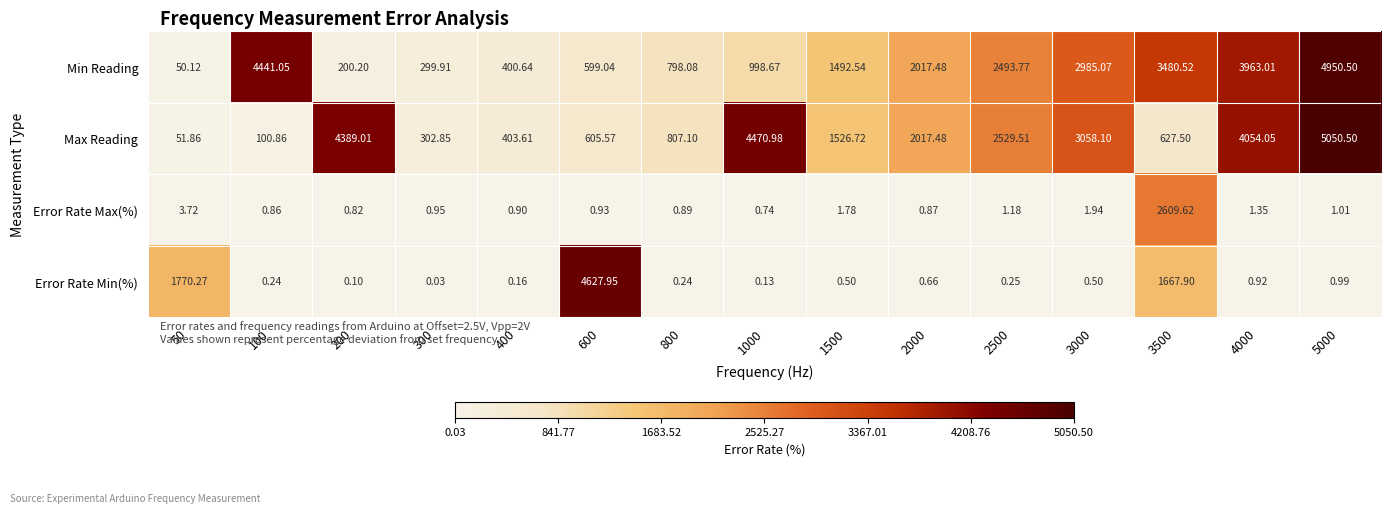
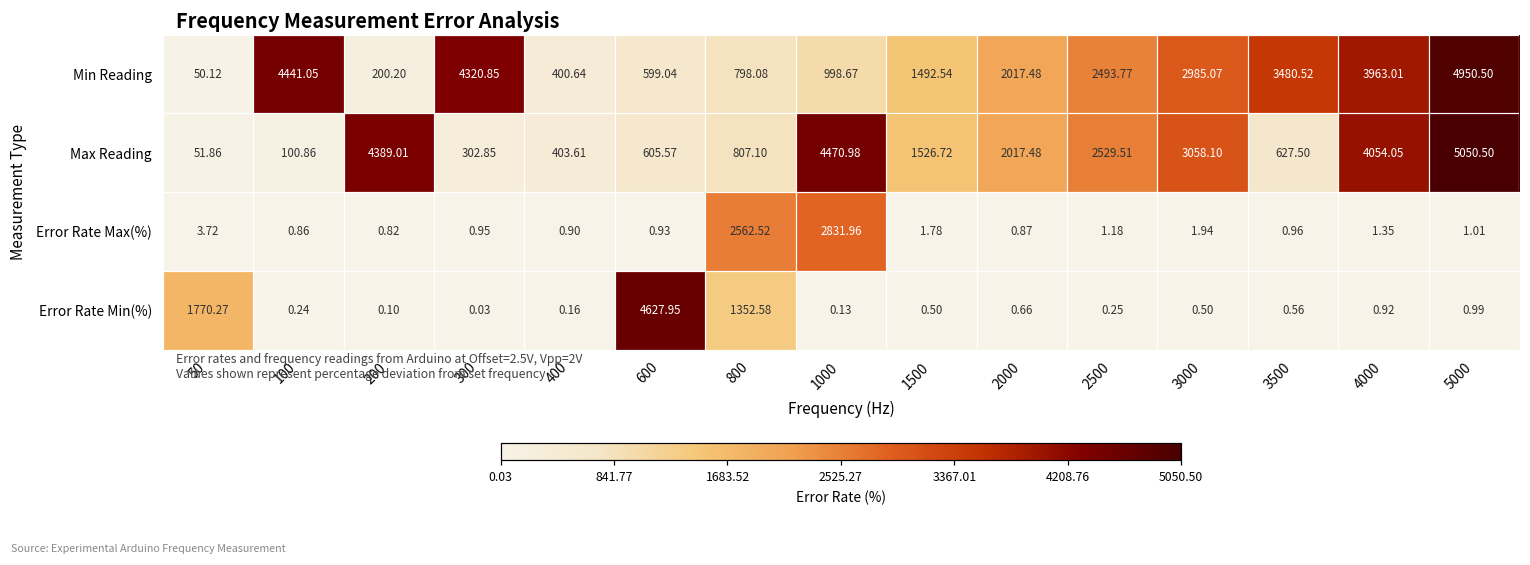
  {
    "Min Reading": {
      "50": 50.12,
      "100": 4441.05,
      "200": 200.20,
-     "300": 299.91,
+     "300": 4320.85,
      "400": 400.64,
      "600": 599.04,
      "800": 798.08,
      "1000": 998.67,
      "1500": 1492.54,
      "2000": 2017.48,
      "2500": 2493.77,
      "3000": 2985.07,
      "3500": 3480.52,
      "4000": 3963.01,
      "5000": 4950.50
    },
    "Max Reading": {
      "50": 51.86,
      "100": 100.86,
      "200": 4389.01,
      "300": 302.85,
      "400": 403.61,
      "600": 605.57,
      "800": 807.10,
      "1000": 4470.98,
      "1500": 1526.72,
      "2000": 2017.48,
      "2500": 2529.51,
      "3000": 3058.10,
      "3500": 627.50,
      "4000": 4054.05,
      "5000": 5050.50
    },
    "Error Rate Max(%)": {
      "50": 3.72,
      "100": 0.86,
      "200": 0.82,
      "300": 0.95,
      "400": 0.90,
      "600": 0.93,
-     "800": 0.89,
-     "1000": 0.74,
+     "800": 2562.52,
+     "1000": 2831.96,
      "1500": 1.78,
      "2000": 0.87,
      "2500": 1.18,
      "3000": 1.94,
-     "3500": 2609.62,
+     "3500": 0.96,
      "4000": 1.35,
      "5000": 1.01
    },
    "Error Rate Min(%)": {
      "50": 1770.27,
      "100": 0.24,
      "200": 0.10,
      "300": 0.03,
      "400": 0.16,
      "600": 4627.95,
-     "800": 0.24,
+     "800": 1352.58,
      "1000": 0.13,
      "1500": 0.50,
      "2000": 0.66,
      "2500": 0.25,
      "3000": 0.50,
-     "3500": 1667.90,
+     "3500": 0.56,
      "4000": 0.92,
      "5000": 0.99
    }
  }
